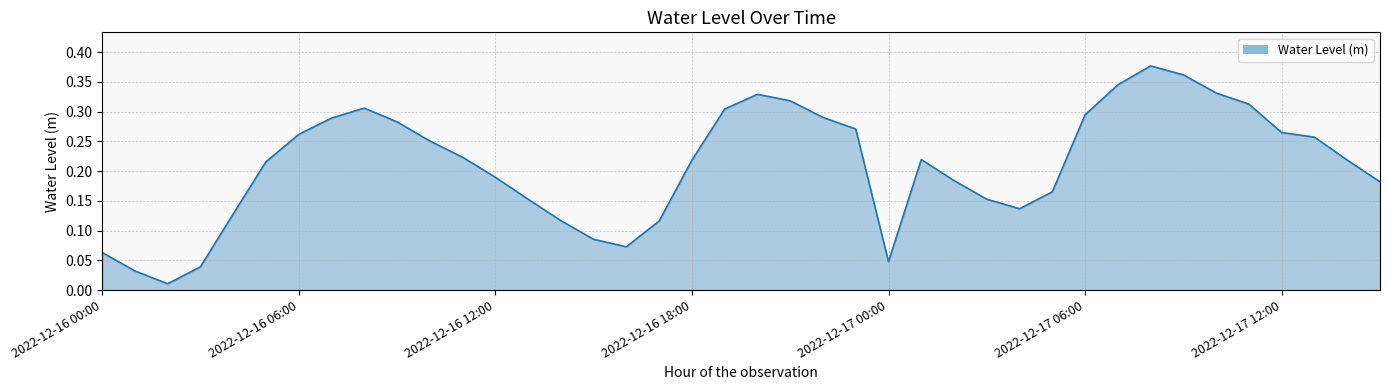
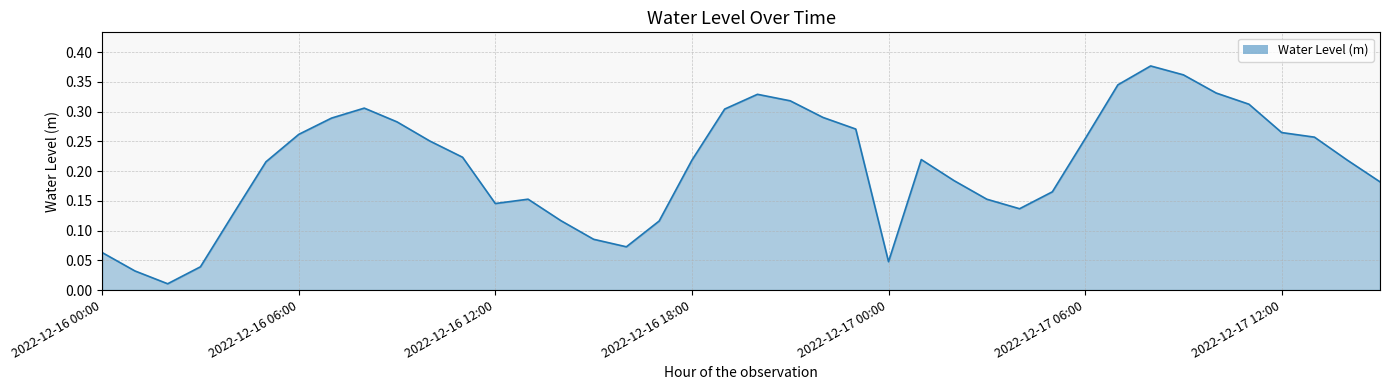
  {
    "2022-12-16 00:00": 0.06,
    "2022-12-16 06:00": 0.26,
-   "2022-12-16 12:00": 0.19,
+   "2022-12-16 12:00": 0.15,
    "2022-12-16 18:00": 0.22,
    "2022-12-17 00:00": 0.05,
-   "2022-12-17 06:00": 0.29,
+   "2022-12-17 06:00": 0.25,
    "2022-12-17 12:00": 0.26
  }
